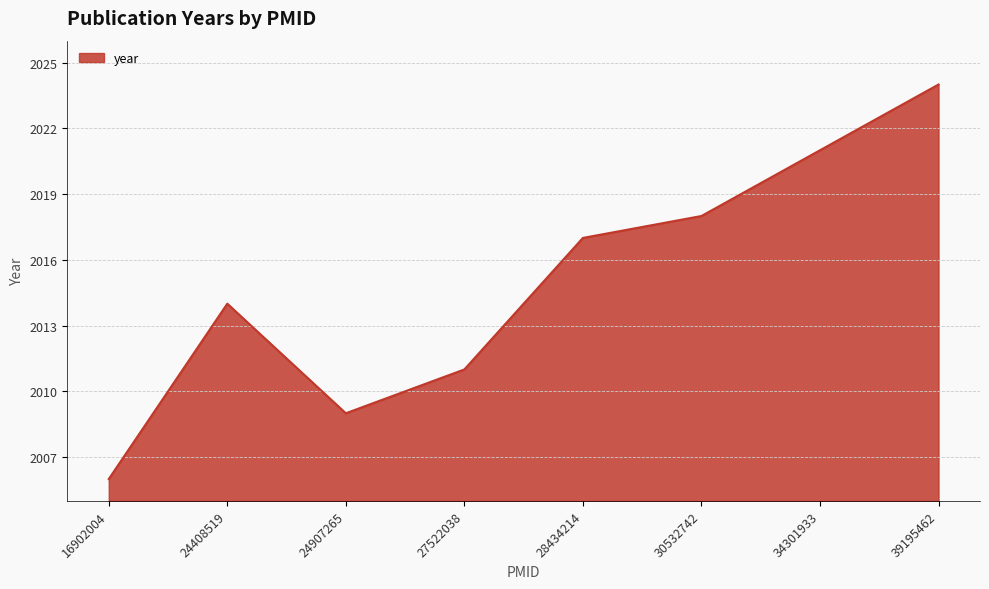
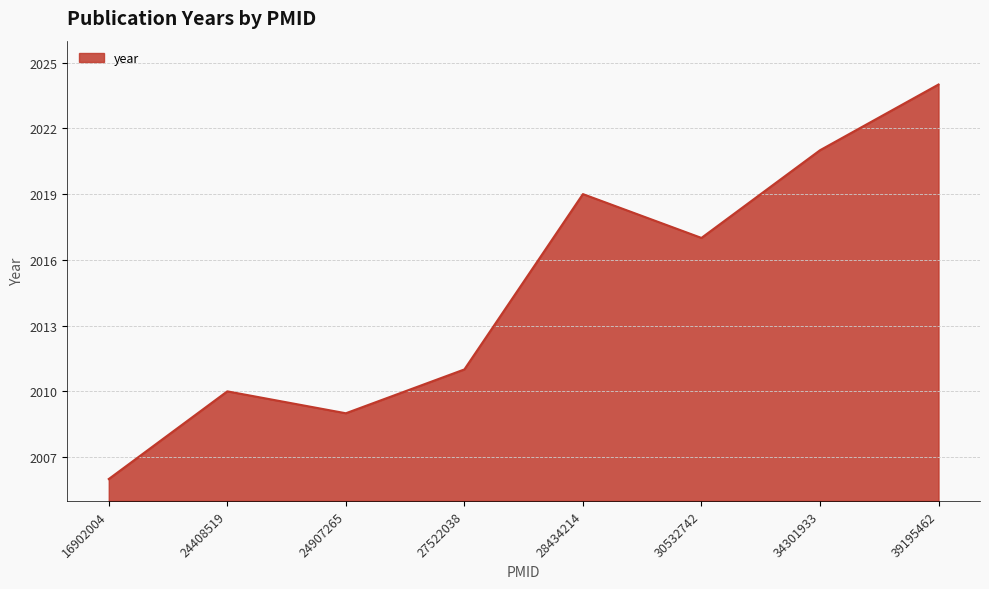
  {
    "16902004": 2006,
-   "24408519": 2014,
+   "24408519": 2010,
    "24907265": 2009,
    "27522038": 2011,
-   "28434214": 2017,
-   "30532742": 2018,
+   "28434214": 2019,
+   "30532742": 2017,
    "34301933": 2021,
    "39195462": 2024
  }
